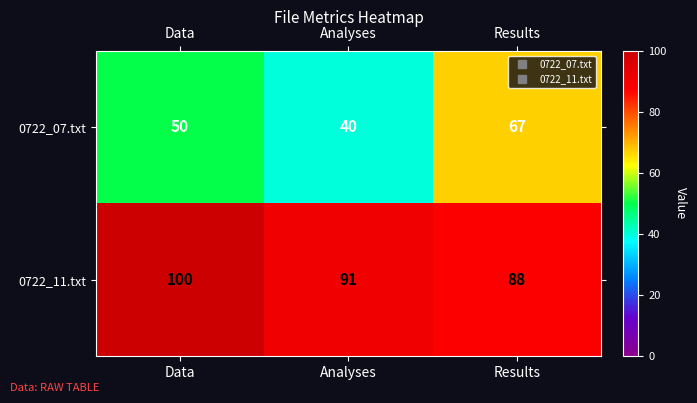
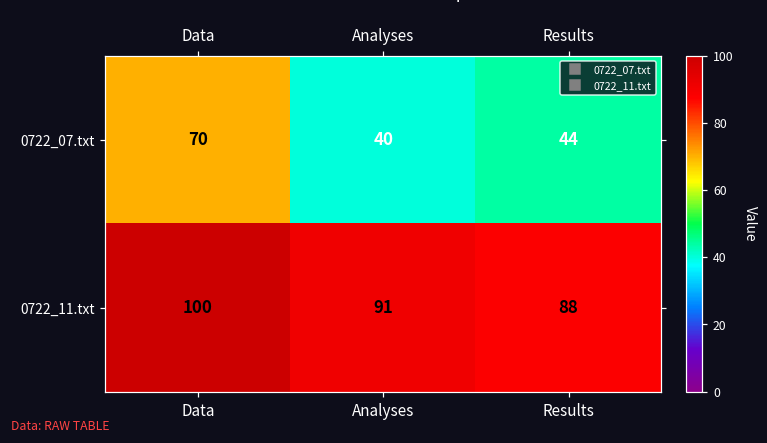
  {
    "0722_07.txt": {
-     "Data": 50,
+     "Data": 70,
      "Analyses": 40,
-     "Results": 67
+     "Results": 44
    },
    "0722_11.txt": {
      "Data": 100,
      "Analyses": 91,
      "Results": 88
    }
  }
